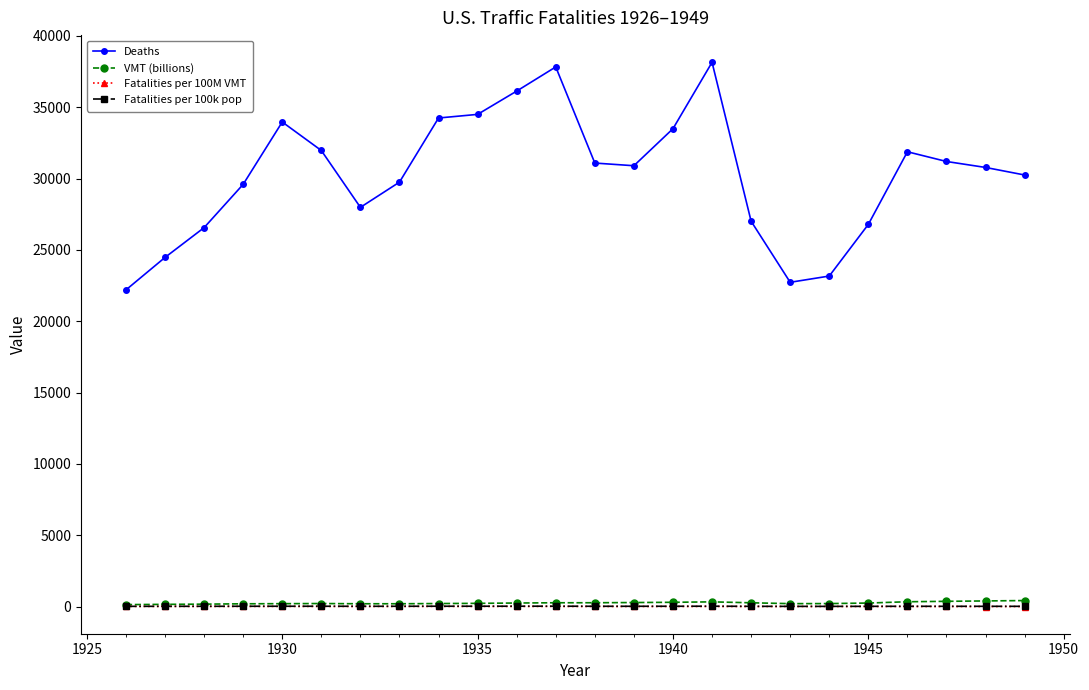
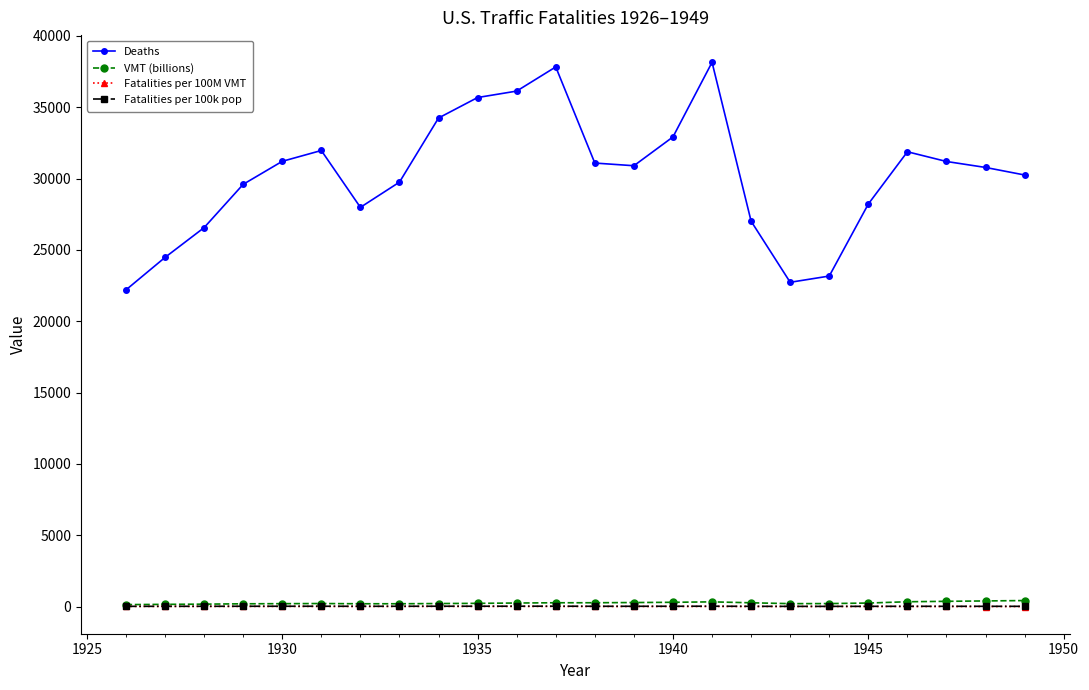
  {
    "Deaths": {
-     "1930": 34000,
-     "1935": 34500,
-     "1940": 33500,
-     "1945": 26800
+     "1930": 31200,
+     "1935": 35700,
+     "1940": 32900,
+     "1945": 28200
    },
    "VMT (billions)": {
      "1930": 200,
      "1935": 200,
      "1940": 300,
      "1945": 300
    },
    "Fatalities per 100k pop": {
      "1930": 0,
      "1935": 0,
      "1940": 0,
      "1945": 0
    }
  }
